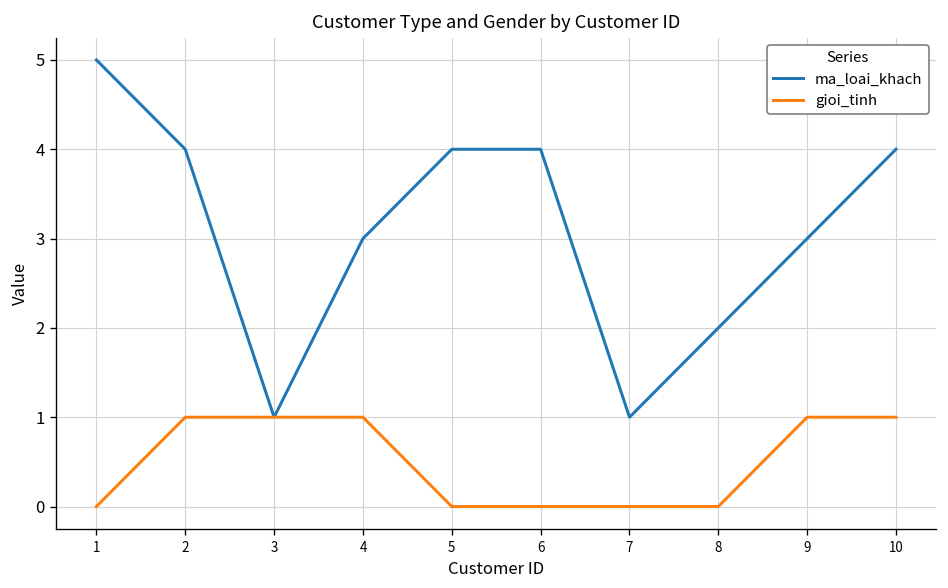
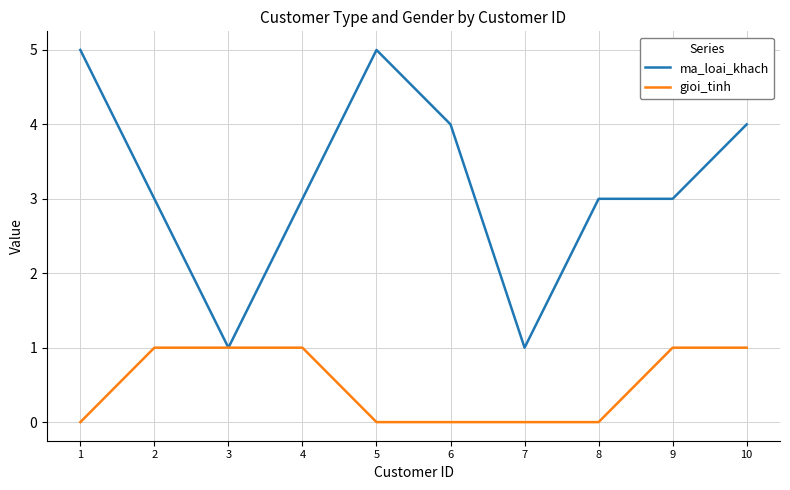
  {
    "ma_loai_khach": {
      "1": 5,
-     "2": 4,
+     "2": 3,
      "4": 3,
-     "5": 4,
+     "5": 5,
      "6": 4,
      "7": 1,
-     "8": 2,
+     "8": 3,
      "9": 3,
      "10": 4
    },
    "gioi_tinh": {
      "1": 0,
      "2": 1,
      "4": 1,
      "5": 0,
      "6": 0,
      "7": 0,
      "8": 0,
      "9": 1,
      "10": 1
    }
  }
